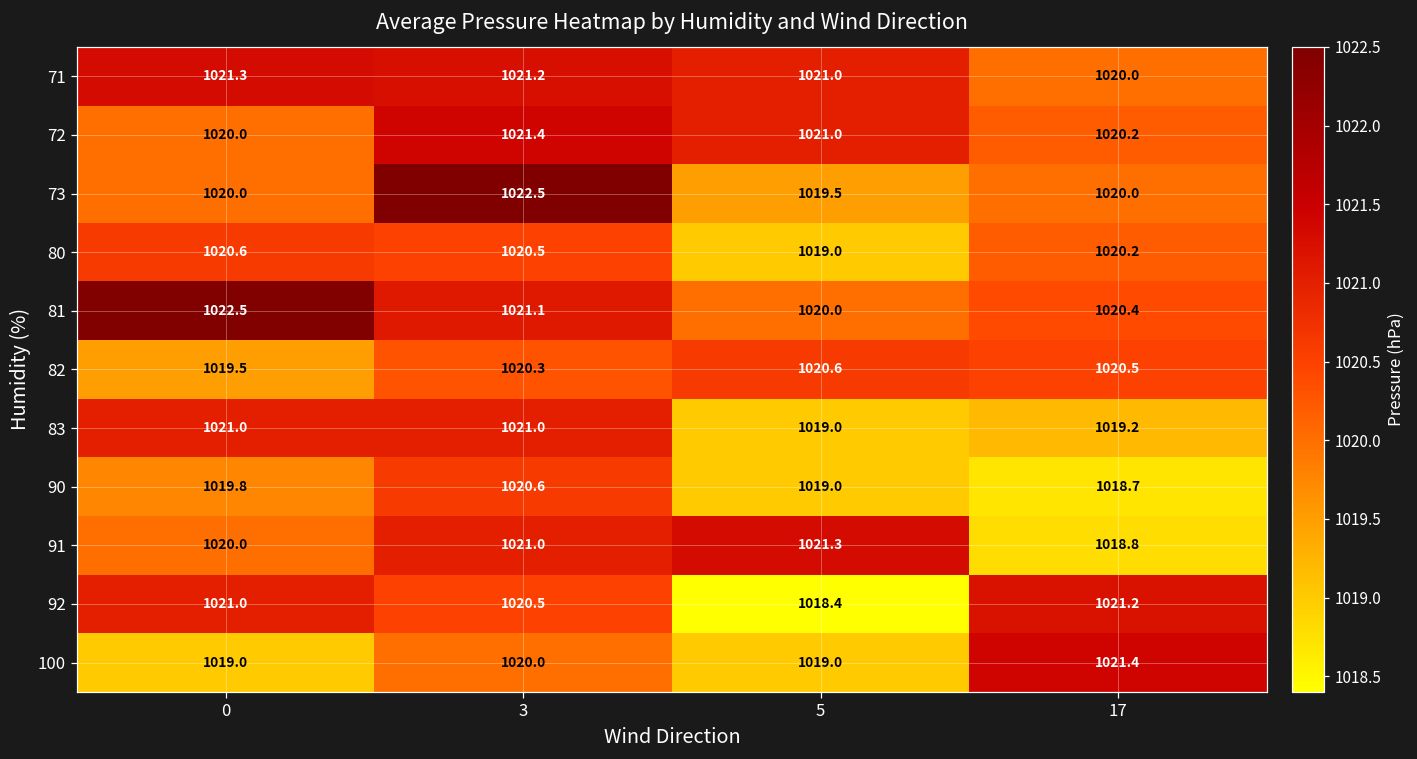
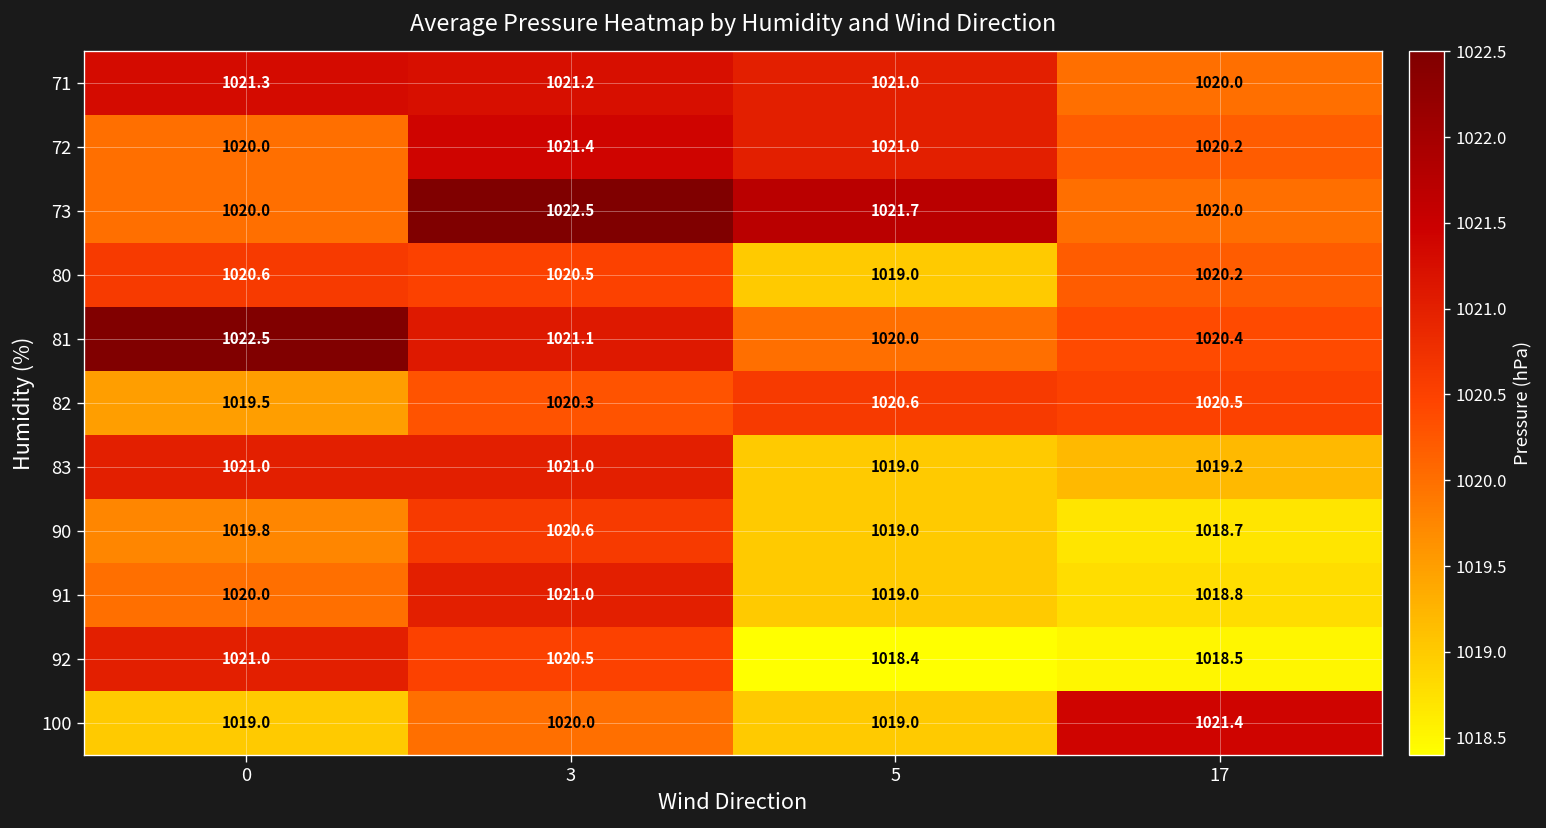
  {
    "71": {
      "0": 1021.3,
      "3": 1021.2,
      "5": 1021.0,
      "17": 1020.0
    },
    "72": {
      "0": 1020.0,
      "3": 1021.4,
      "5": 1021.0,
      "17": 1020.2
    },
    "73": {
      "0": 1020.0,
      "3": 1022.5,
-     "5": 1019.5,
+     "5": 1021.7,
      "17": 1020.0
    },
    "80": {
      "0": 1020.6,
      "3": 1020.5,
      "5": 1019.0,
      "17": 1020.2
    },
    "81": {
      "0": 1022.5,
      "3": 1021.1,
      "5": 1020.0,
      "17": 1020.4
    },
    "82": {
      "0": 1019.5,
      "3": 1020.3,
      "5": 1020.6,
      "17": 1020.5
    },
    "83": {
      "0": 1021.0,
      "3": 1021.0,
      "5": 1019.0,
      "17": 1019.2
    },
    "90": {
      "0": 1019.8,
      "3": 1020.6,
      "5": 1019.0,
      "17": 1018.7
    },
    "91": {
      "0": 1020.0,
      "3": 1021.0,
-     "5": 1021.3,
+     "5": 1019.0,
      "17": 1018.8
    },
    "92": {
      "0": 1021.0,
      "3": 1020.5,
      "5": 1018.4,
-     "17": 1021.2
+     "17": 1018.5
    },
    "100": {
      "0": 1019.0,
      "3": 1020.0,
      "5": 1019.0,
      "17": 1021.4
    }
  }
